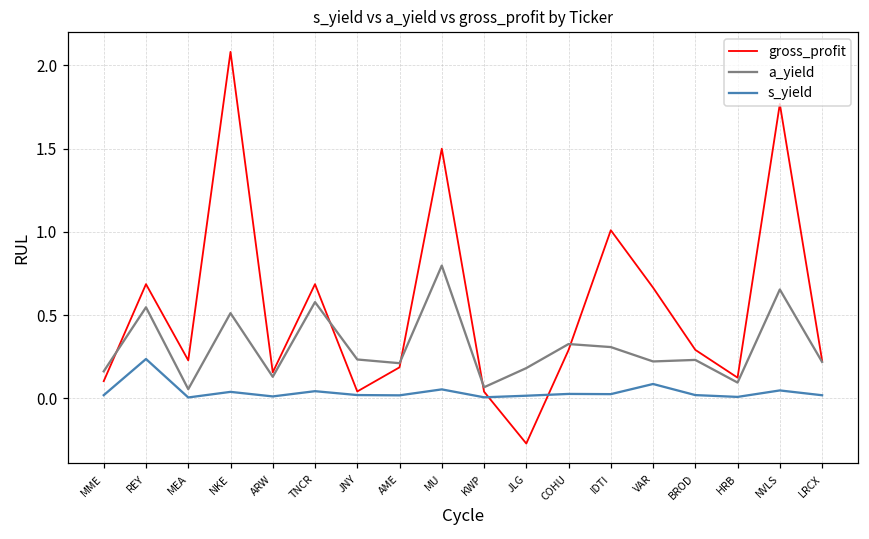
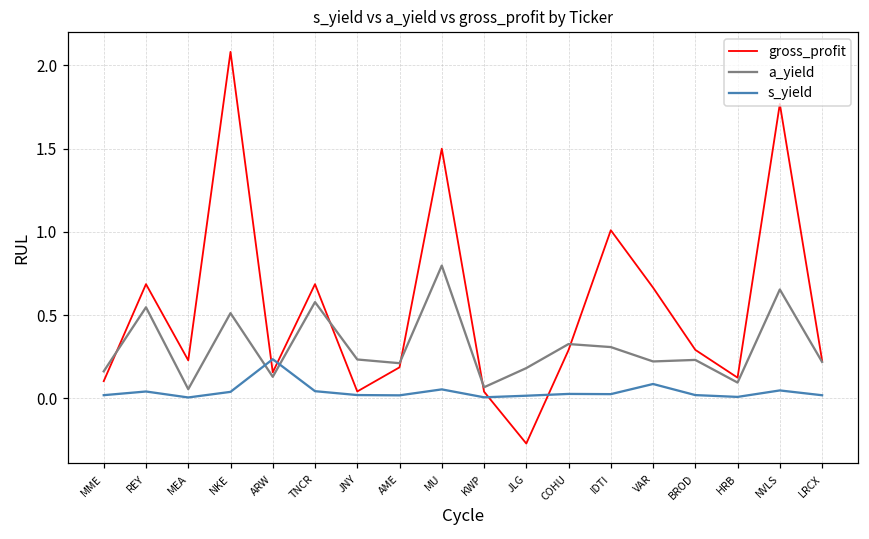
  {
    "gross_profit": {
      "MME": 0.10,
      "REY": 0.69,
      "MEA": 0.23,
      "NKE": 2.08,
      "ARW": 0.16,
      "TNCR": 0.69,
      "JNY": 0.04,
      "AME": 0.19,
      "MU": 1.50,
      "KWP": 0.04,
      "JLG": -0.27,
      "COHU": 0.29,
      "IDTI": 1.01,
      "VAR": 0.67,
      "BROD": 0.29,
      "HRB": 0.12
    },
    "a_yield": {
      "MME": 0.16,
      "REY": 0.55,
      "MEA": 0.05,
      "NKE": 0.51,
      "ARW": 0.13,
      "TNCR": 0.58,
      "JNY": 0.23,
      "AME": 0.21,
      "MU": 0.80,
      "KWP": 0.07,
      "JLG": 0.18,
      "COHU": 0.33,
      "IDTI": 0.31,
      "VAR": 0.22,
      "BROD": 0.23,
      "HRB": 0.09,
      "NVLS": 0.65
    },
    "s_yield": {
      "MME": 0.02,
-     "REY": 0.24,
+     "REY": 0.04,
      "MEA": 0.00,
      "NKE": 0.04,
-     "ARW": 0.01,
+     "ARW": 0.23,
      "TNCR": 0.04,
      "JNY": 0.02,
      "AME": 0.02,
      "MU": 0.05,
      "KWP": 0.01,
      "JLG": 0.02,
      "COHU": 0.03,
      "IDTI": 0.02,
      "VAR": 0.09,
      "BROD": 0.02,
      "HRB": 0.01,
      "NVLS": 0.05,
      "LRCX": 0.02
    }
  }
